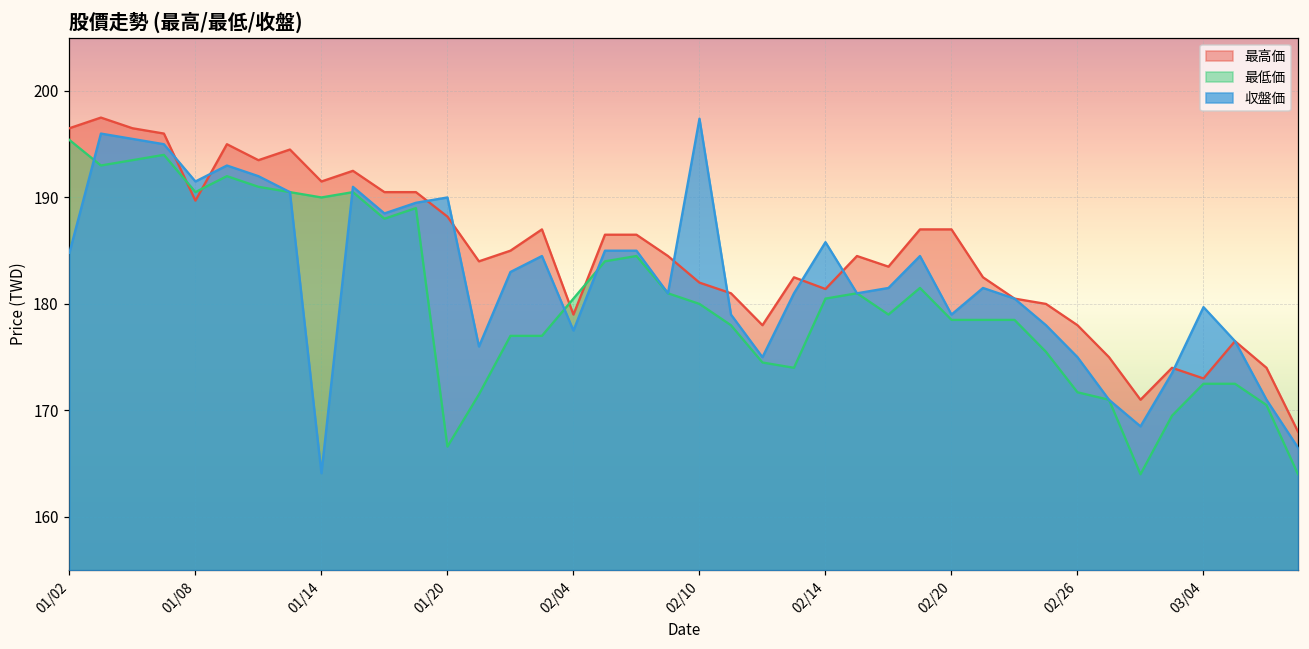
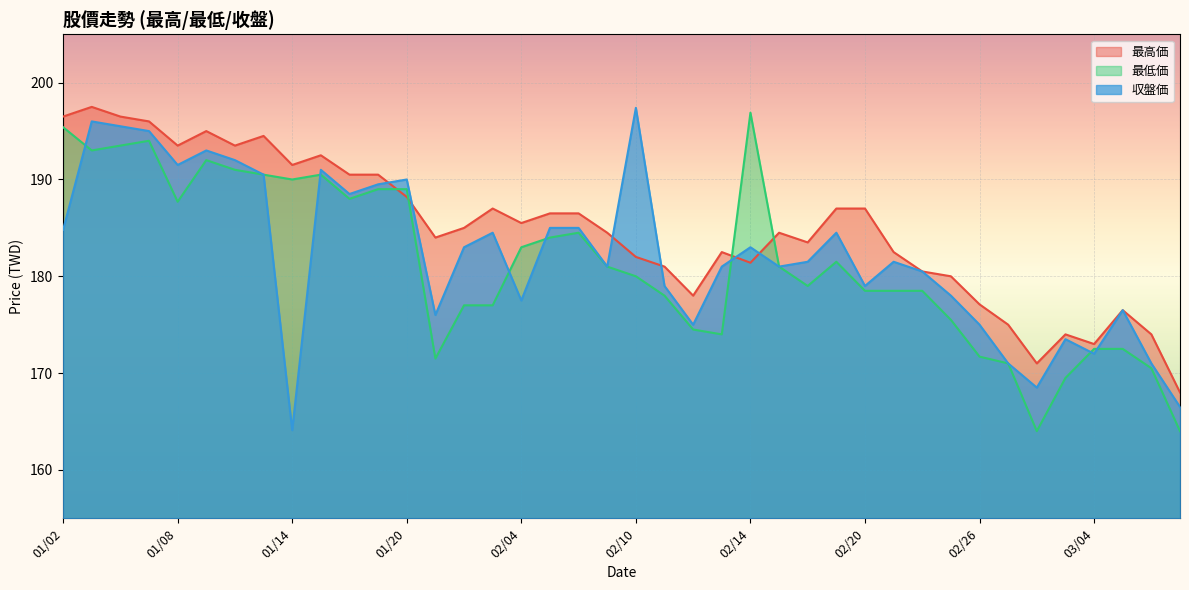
  {
    "最高価": {
      "01/02": 197,
-     "01/08": 190,
+     "01/08": 194,
      "01/14": 192,
      "01/20": 188,
-     "02/04": 179,
+     "02/04": 186,
      "02/10": 182,
      "02/14": 181,
      "02/20": 187,
-     "02/26": 178,
+     "02/26": 177,
      "03/04": 173
    },
    "最低価": {
      "01/02": 195,
-     "01/08": 191,
+     "01/08": 188,
      "01/14": 190,
-     "01/20": 167,
-     "02/04": 181,
+     "01/20": 189,
+     "02/04": 183,
      "02/10": 180,
-     "02/14": 181,
+     "02/14": 197,
      "02/20": 179,
      "02/26": 172,
      "03/04": 173
    },
    "収盤価": {
      "01/02": 185,
      "01/08": 192,
      "01/14": 164,
      "01/20": 190,
      "02/04": 178,
      "02/10": 197,
-     "02/14": 186,
+     "02/14": 183,
      "02/20": 179,
      "02/26": 175,
-     "03/04": 180
+     "03/04": 172
    }
  }
